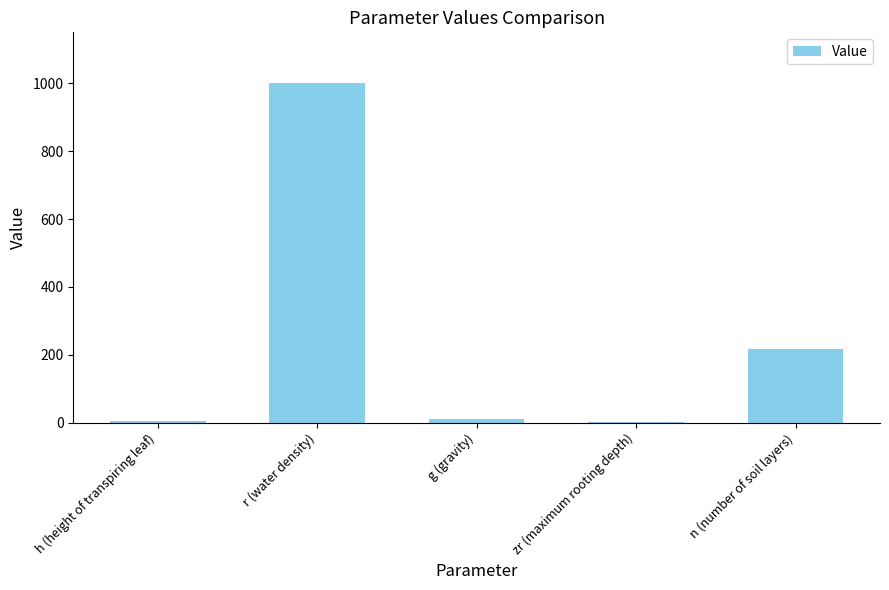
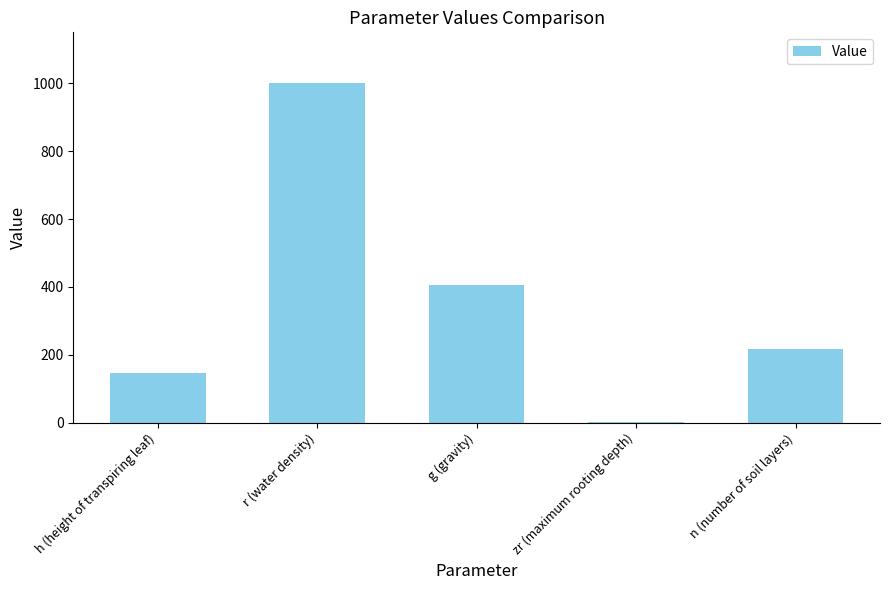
  {
-   "h (height of transpiring leaf)": 10,
+   "h (height of transpiring leaf)": 150,
    "r (water density)": 1000,
-   "g (gravity)": 10,
+   "g (gravity)": 410,
    "n (number of soil layers)": 220
  }
